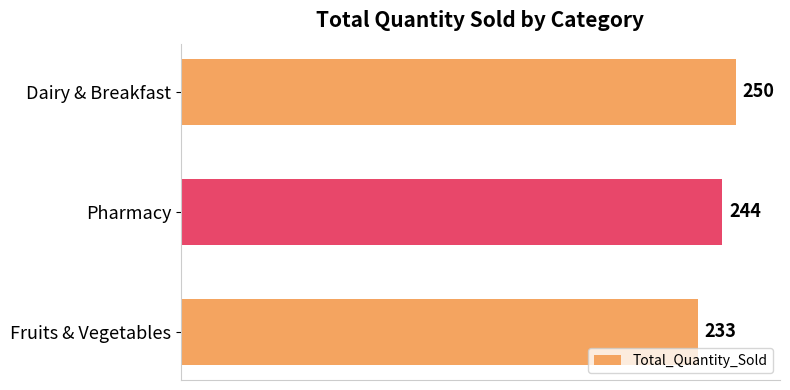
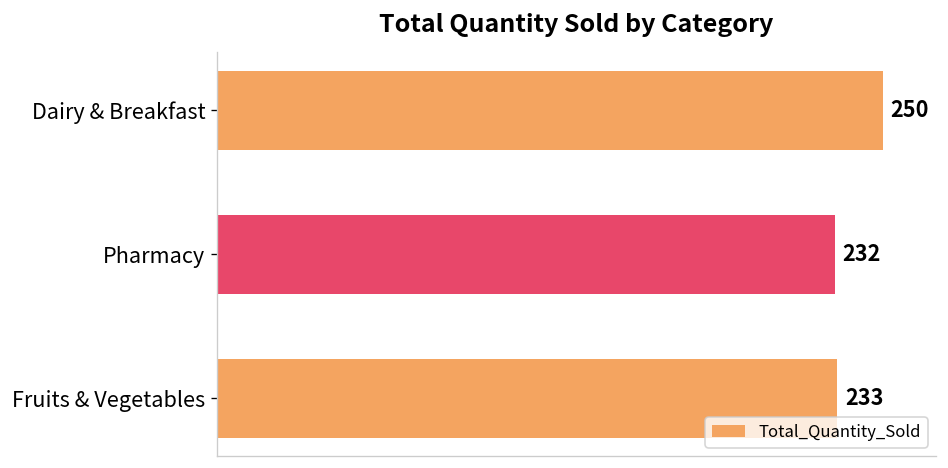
  {
    "Dairy & Breakfast": 250,
-   "Pharmacy": 244,
+   "Pharmacy": 232,
    "Fruits & Vegetables": 233
  }
